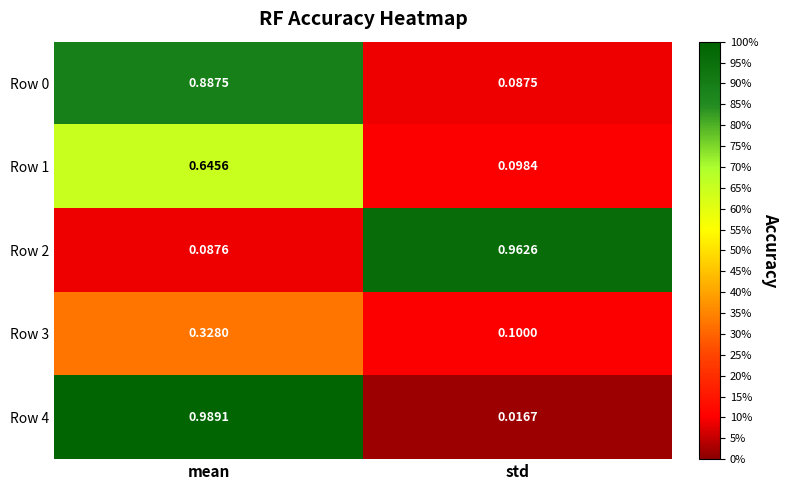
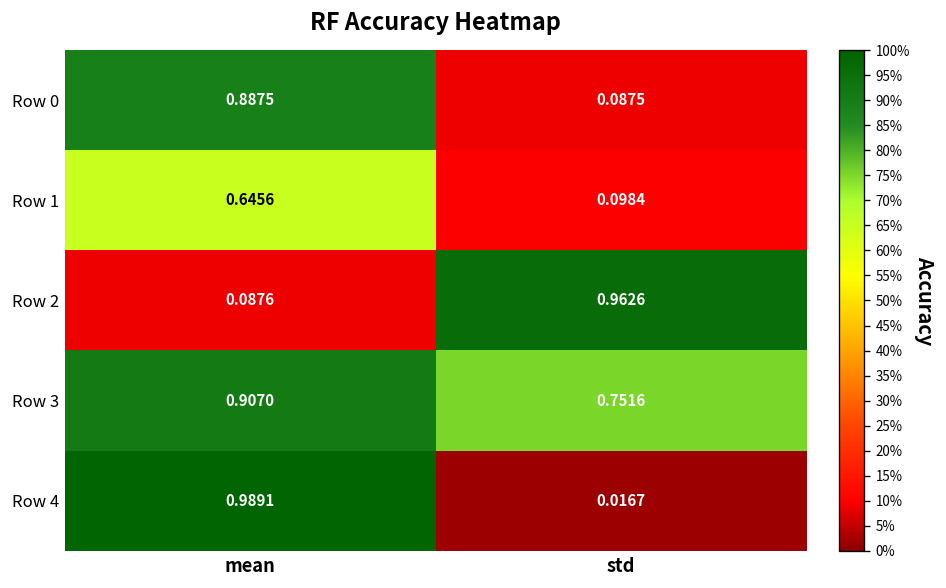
  {
    "Row 0": {
      "mean": 0.8875,
      "std": 0.0875
    },
    "Row 1": {
      "mean": 0.6456,
      "std": 0.0984
    },
    "Row 2": {
      "mean": 0.0876,
      "std": 0.9626
    },
    "Row 3": {
-     "mean": 0.3280,
-     "std": 0.1000
+     "mean": 0.9070,
+     "std": 0.7516
    },
    "Row 4": {
      "mean": 0.9891,
      "std": 0.0167
    }
  }
